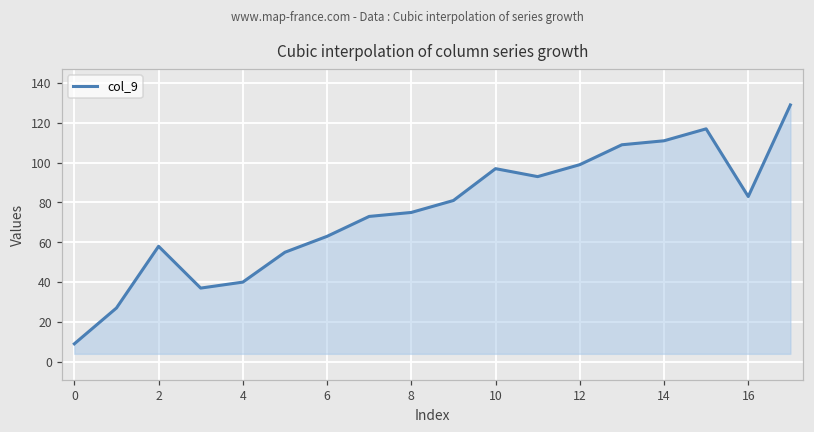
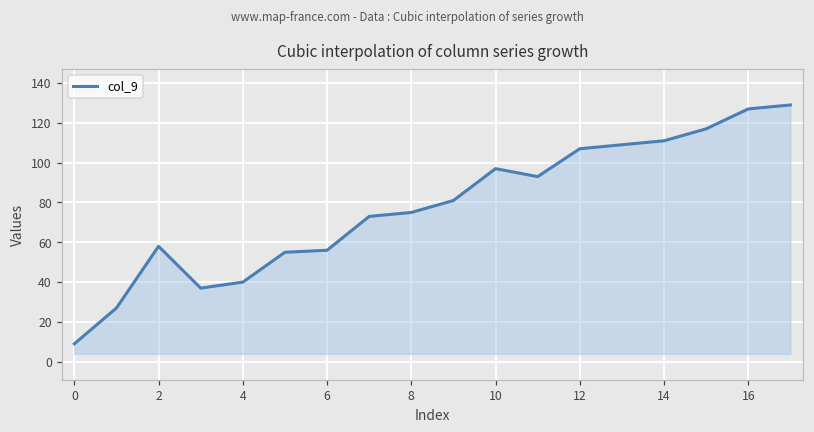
  {
    "0": 9,
    "2": 58,
    "4": 40,
-   "6": 63,
+   "6": 56,
    "8": 75,
    "10": 97,
-   "12": 99,
+   "12": 107,
    "14": 111,
-   "16": 83
+   "16": 127
  }
